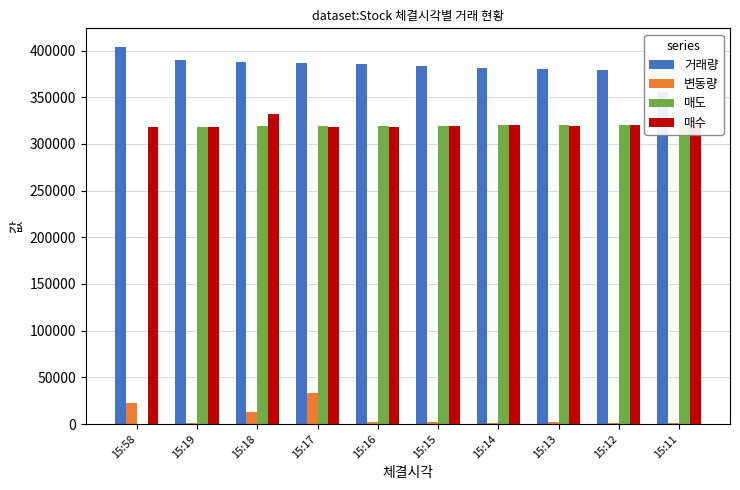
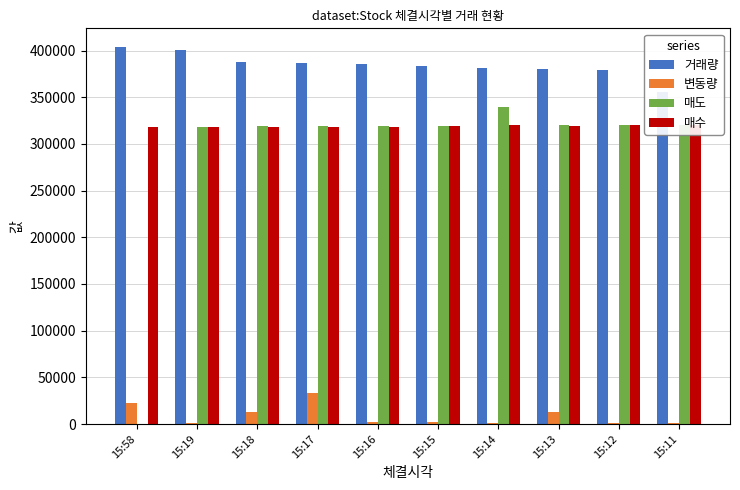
  {
    "거래량": {
      "15:58": 400000,
-     "15:19": 390000,
+     "15:19": 400000,
      "15:18": 390000,
      "15:17": 390000,
      "15:16": 390000,
      "15:15": 380000,
      "15:14": 380000,
      "15:13": 380000,
      "15:12": 380000
    },
    "변동량": {
      "15:58": 20000,
      "15:18": 10000,
      "15:17": 30000,
-     "15:13": 0
+     "15:13": 10000
    },
    "매도": {
      "15:58": 0,
      "15:19": 320000,
      "15:18": 320000,
      "15:17": 320000,
      "15:16": 320000,
      "15:15": 320000,
-     "15:14": 320000,
+     "15:14": 340000,
      "15:13": 320000,
      "15:12": 320000
    },
    "매수": {
      "15:58": 320000,
      "15:19": 320000,
-     "15:18": 330000,
+     "15:18": 320000,
      "15:17": 320000,
      "15:16": 320000,
      "15:15": 320000,
      "15:14": 320000,
      "15:13": 320000,
      "15:12": 320000
    }
  }
